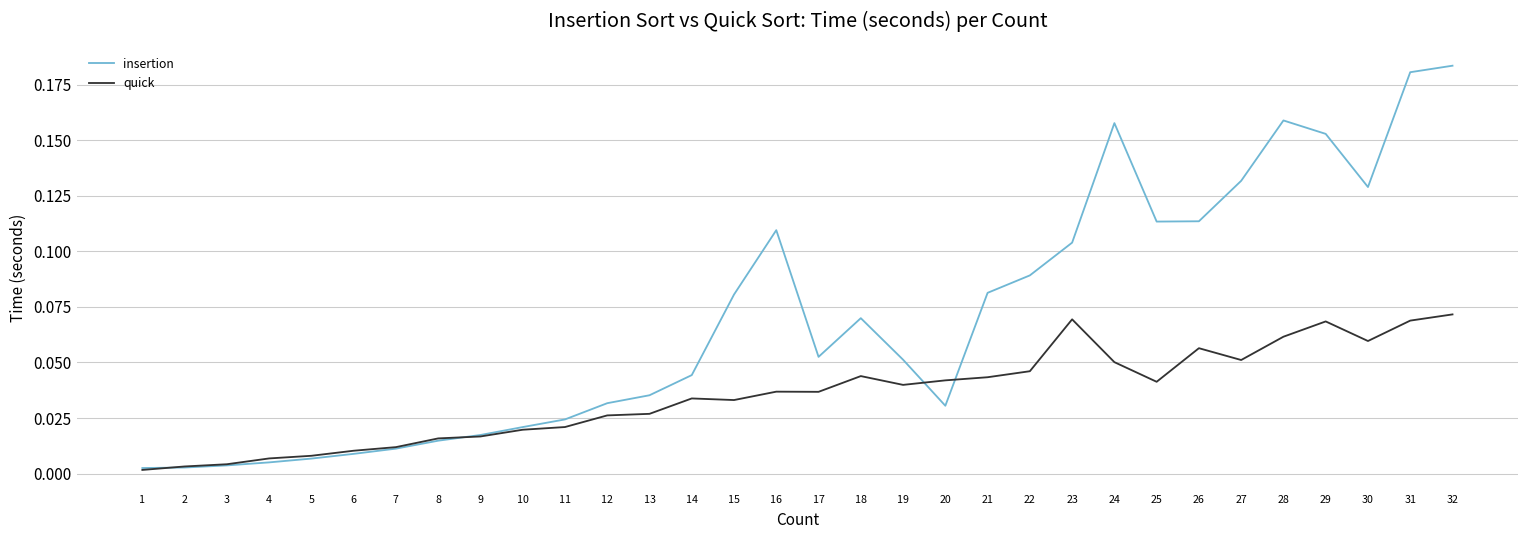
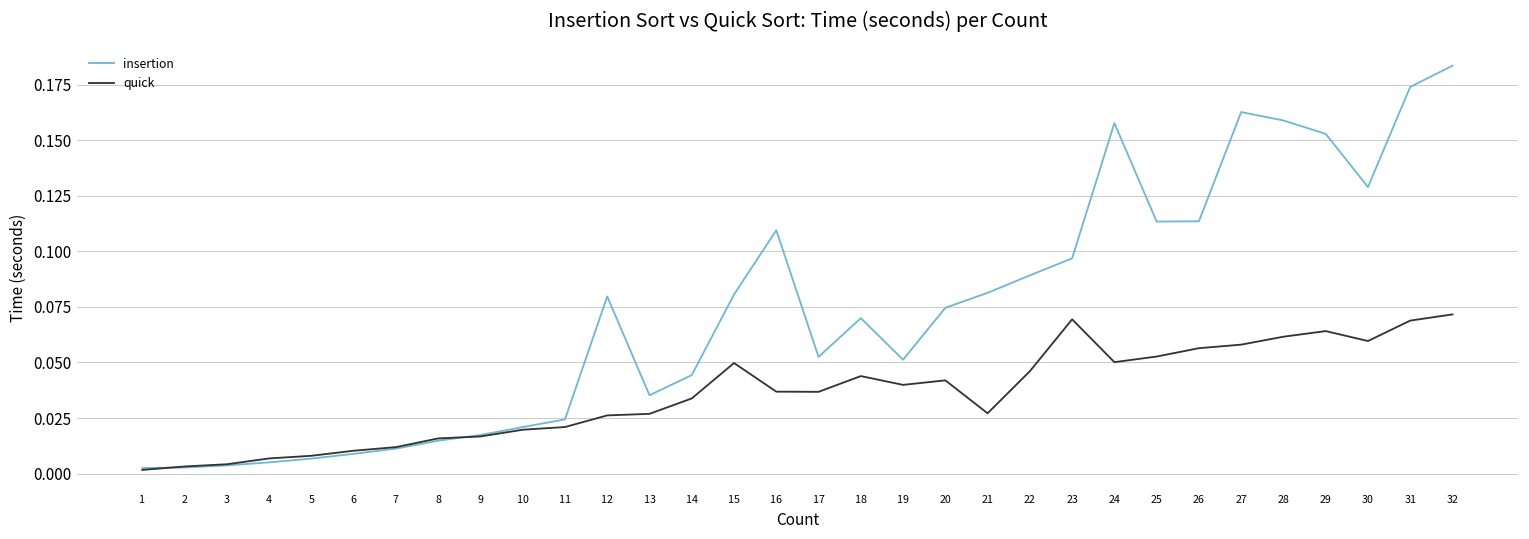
  {
    "insertion": {
      "4": 0.005,
      "5": 0.007,
      "6": 0.009,
      "11": 0.024,
-     "12": 0.032,
+     "12": 0.080,
      "13": 0.035,
      "14": 0.044,
      "15": 0.081,
      "16": 0.110,
      "17": 0.053,
      "18": 0.070,
      "19": 0.051,
-     "20": 0.031,
+     "20": 0.075,
      "21": 0.081,
      "22": 0.089,
-     "23": 0.104,
+     "23": 0.097,
      "24": 0.158,
      "25": 0.113,
      "26": 0.114,
-     "27": 0.132,
+     "27": 0.163,
      "28": 0.159,
      "29": 0.153,
      "30": 0.129,
-     "31": 0.181,
+     "31": 0.174,
      "32": 0.183
    },
    "quick": {
      "4": 0.007,
      "5": 0.008,
      "6": 0.010,
      "11": 0.021,
      "12": 0.026,
      "13": 0.027,
      "14": 0.034,
-     "15": 0.033,
+     "15": 0.050,
      "16": 0.037,
      "17": 0.037,
      "18": 0.044,
      "19": 0.040,
      "20": 0.042,
-     "21": 0.043,
+     "21": 0.027,
      "22": 0.046,
      "23": 0.069,
      "24": 0.050,
-     "25": 0.041,
+     "25": 0.053,
      "26": 0.056,
-     "27": 0.051,
+     "27": 0.058,
      "28": 0.062,
-     "29": 0.068,
+     "29": 0.064,
      "30": 0.060,
      "31": 0.069,
      "32": 0.072
    }
  }
